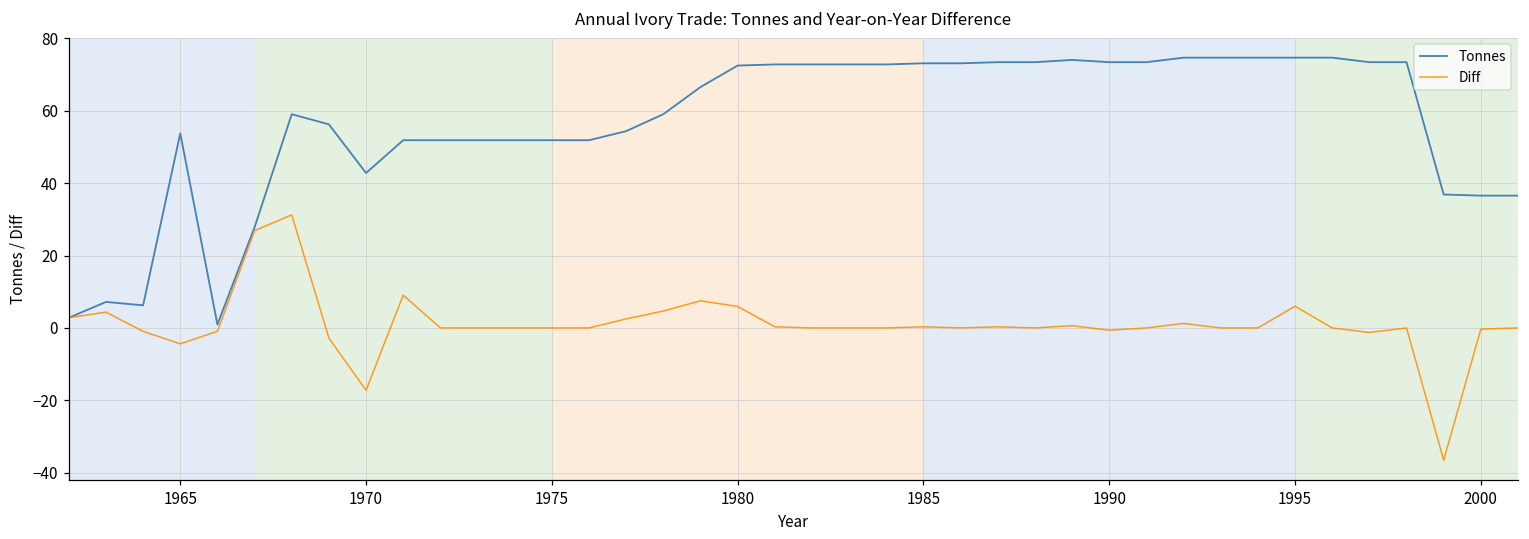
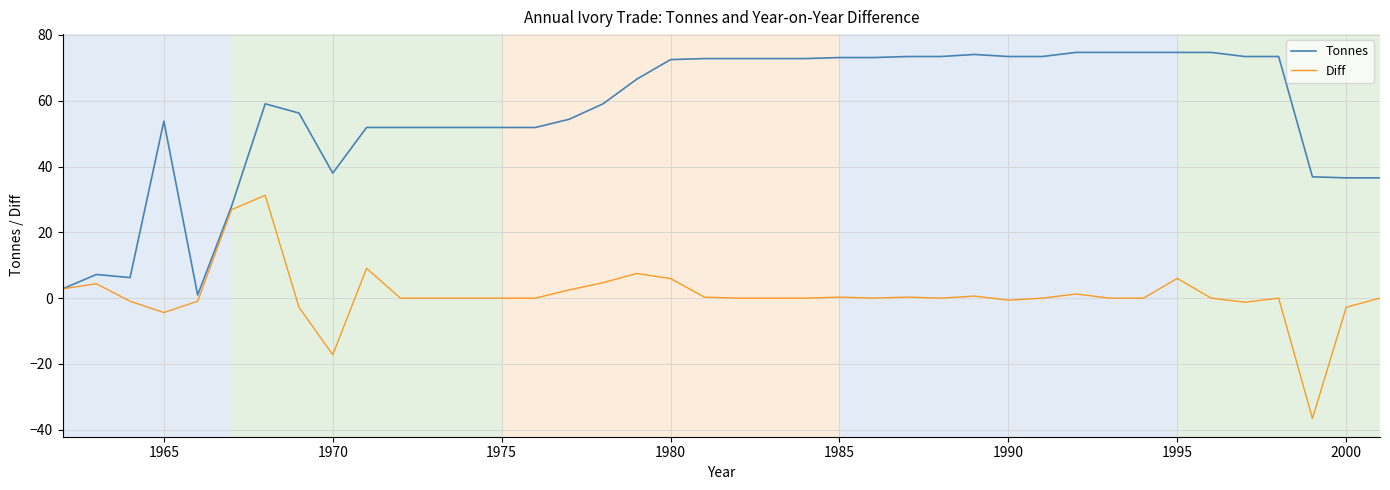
  {
    "Tonnes": {
      "1965": 54,
-     "1970": 43,
+     "1970": 38,
      "1975": 52,
      "1980": 73,
      "1985": 73,
      "1990": 73,
      "1995": 75,
      "2000": 37
    },
    "Diff": {
      "1965": -4,
      "1970": -17,
      "1975": 0,
      "1980": 6,
      "1985": 0,
      "1990": -1,
      "1995": 6,
-     "2000": 0
+     "2000": -3
    }
  }
